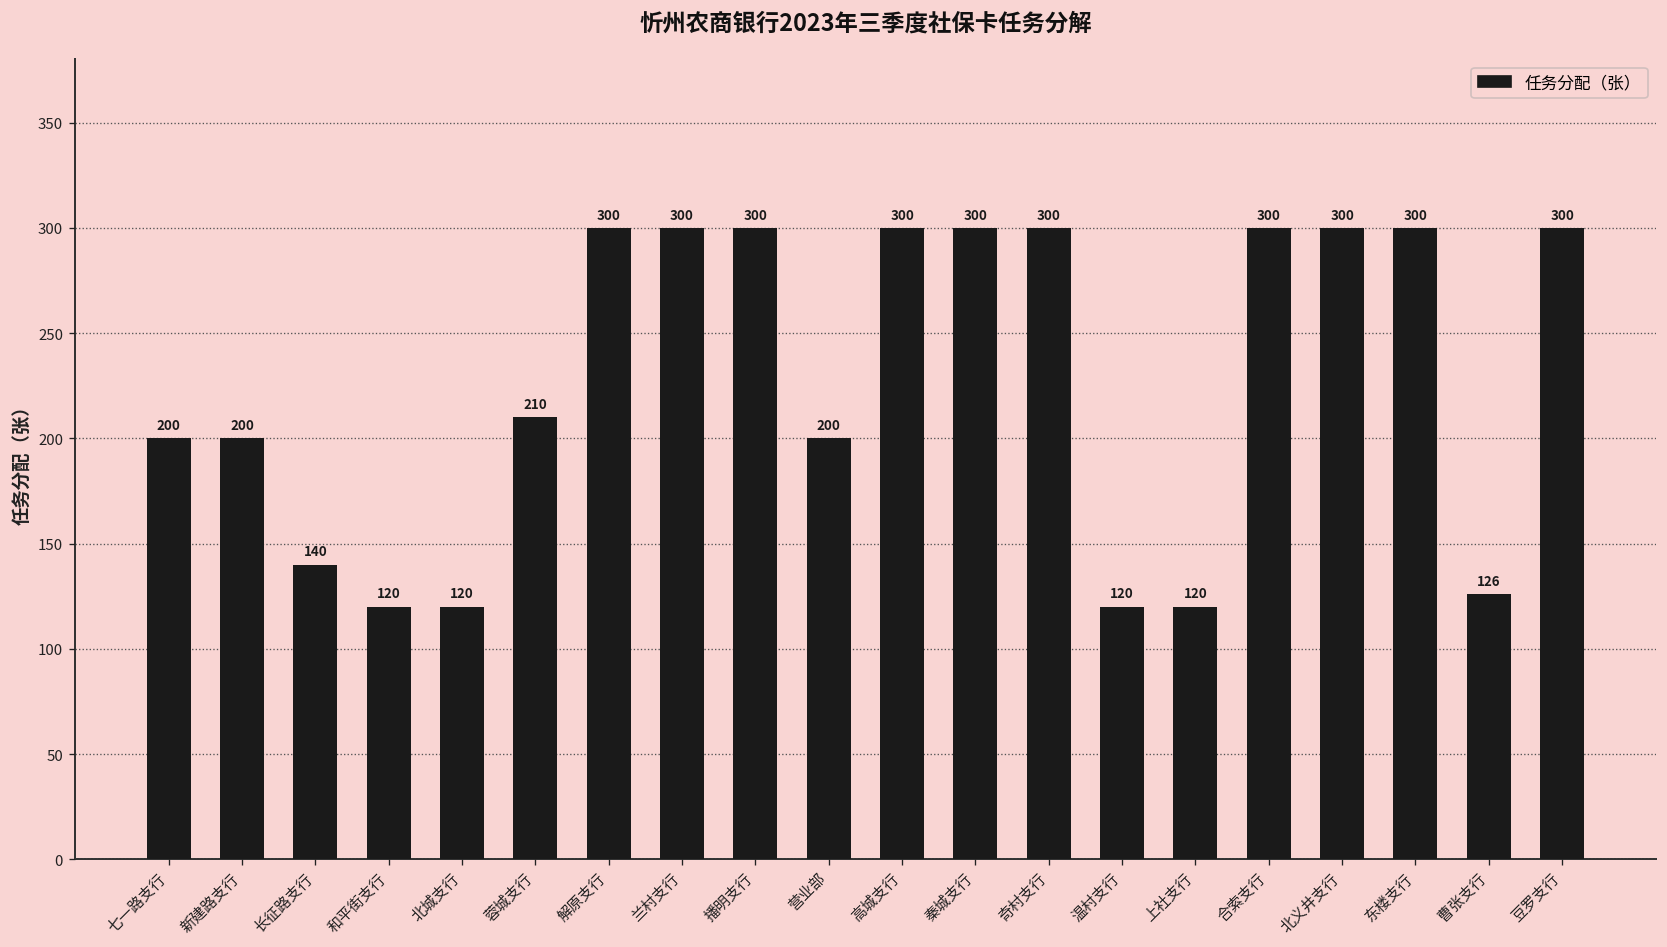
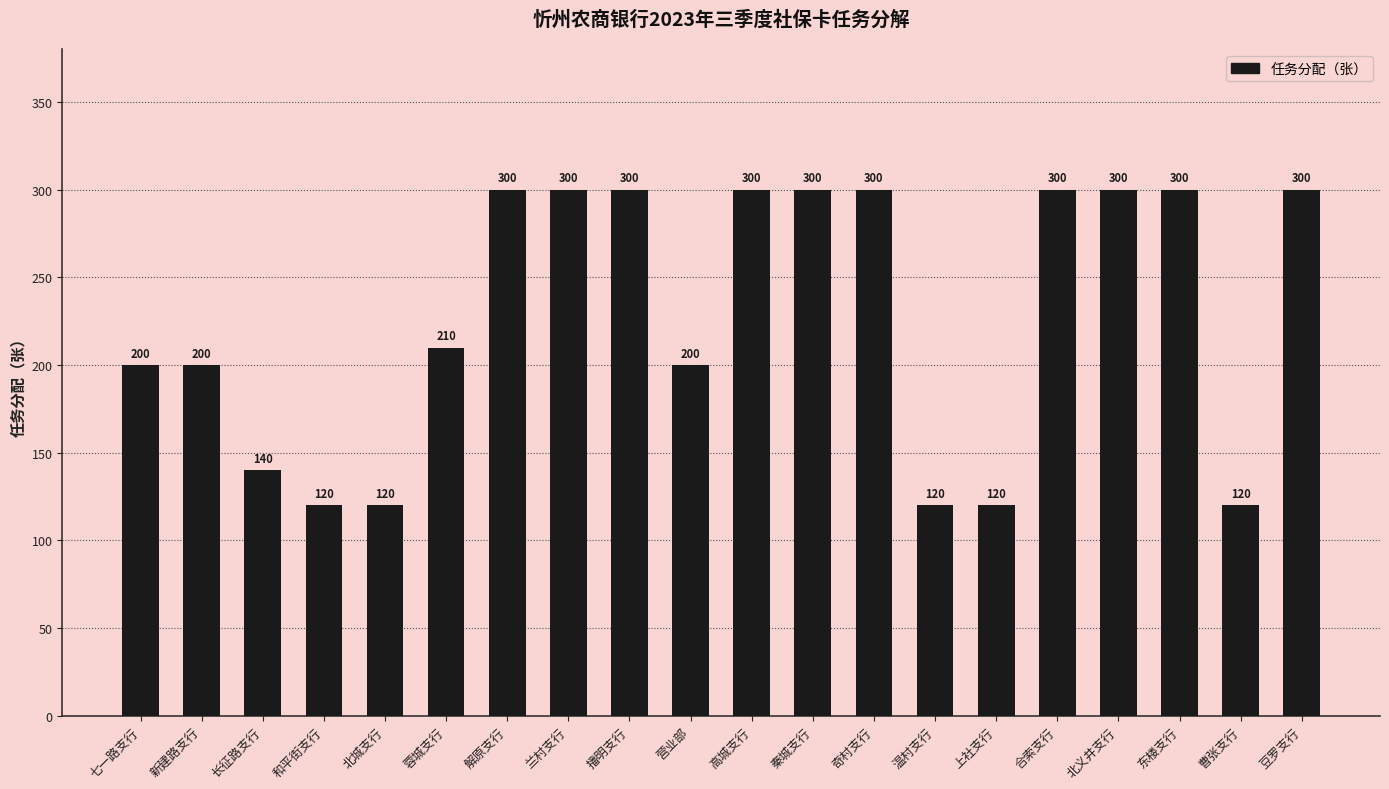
  {
    "七一路支行": 200,
    "新建路支行": 200,
    "长征路支行": 140,
    "和平街支行": 120,
    "北城支行": 120,
    "蓉城支行": 210,
    "解原支行": 300,
    "兰村支行": 300,
    "播明支行": 300,
    "营业部": 200,
    "高城支行": 300,
    "秦城支行": 300,
    "奇村支行": 300,
    "温村支行": 120,
    "上社支行": 120,
    "合索支行": 300,
    "北义井支行": 300,
    "东楼支行": 300,
-   "曹张支行": 126,
+   "曹张支行": 120,
    "豆罗支行": 300
  }
